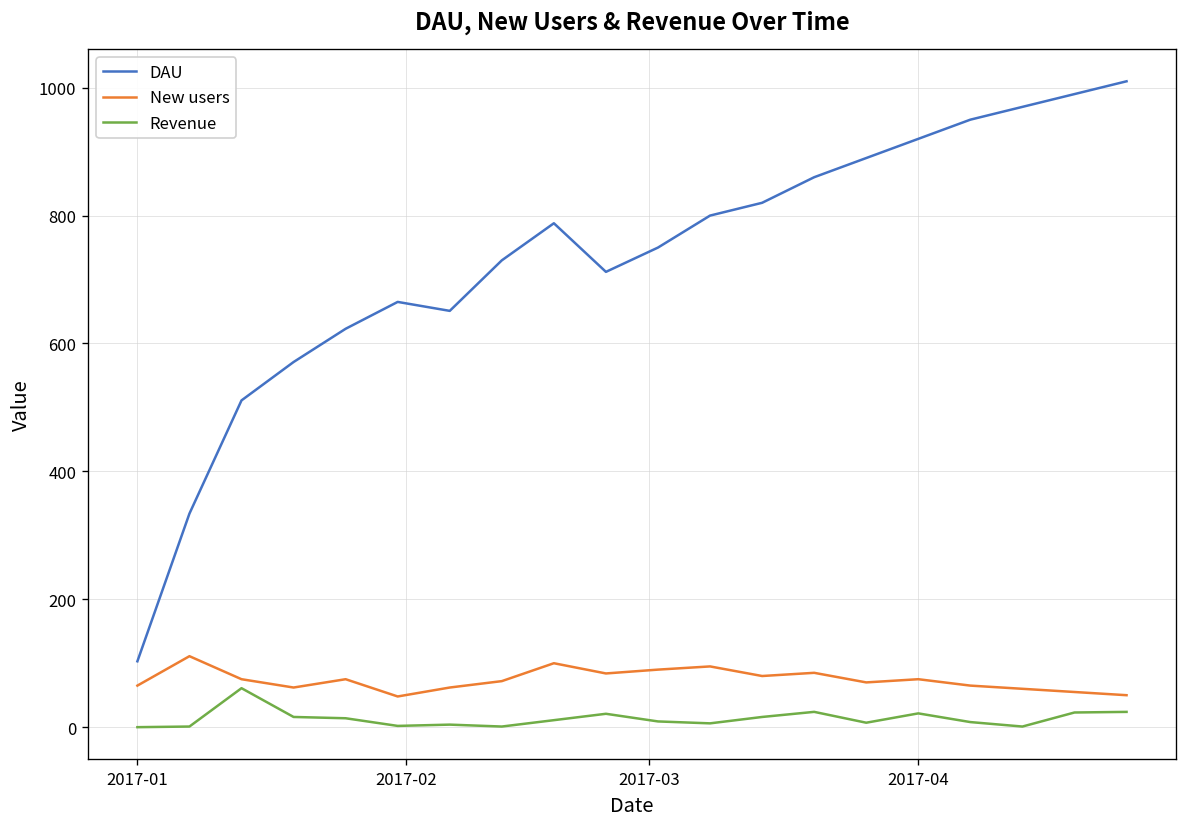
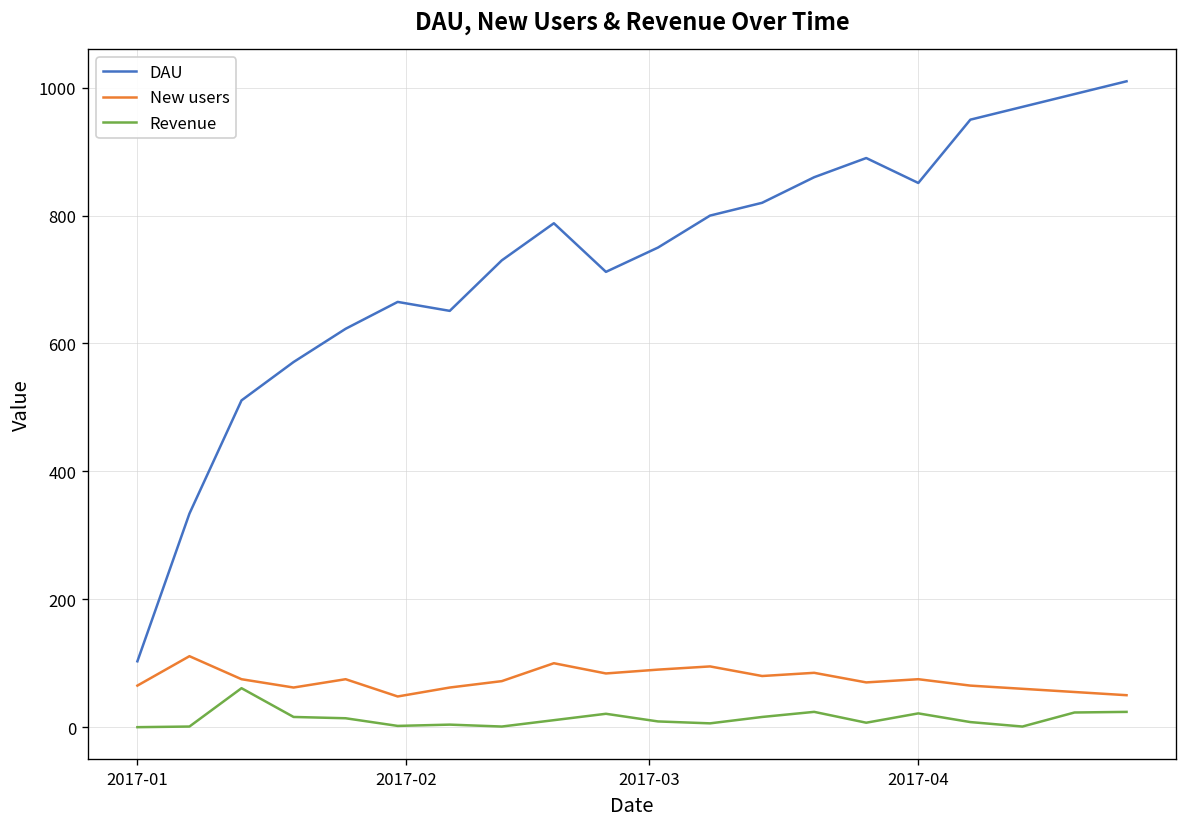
  {
    "DAU": {
      "2017-01": 100,
-     "2017-04": 920
+     "2017-04": 850
    },
    "New users": {
      "2017-01": 70,
      "2017-04": 80
    },
    "Revenue": {
      "2017-01": 0,
      "2017-04": 20
    }
  }
